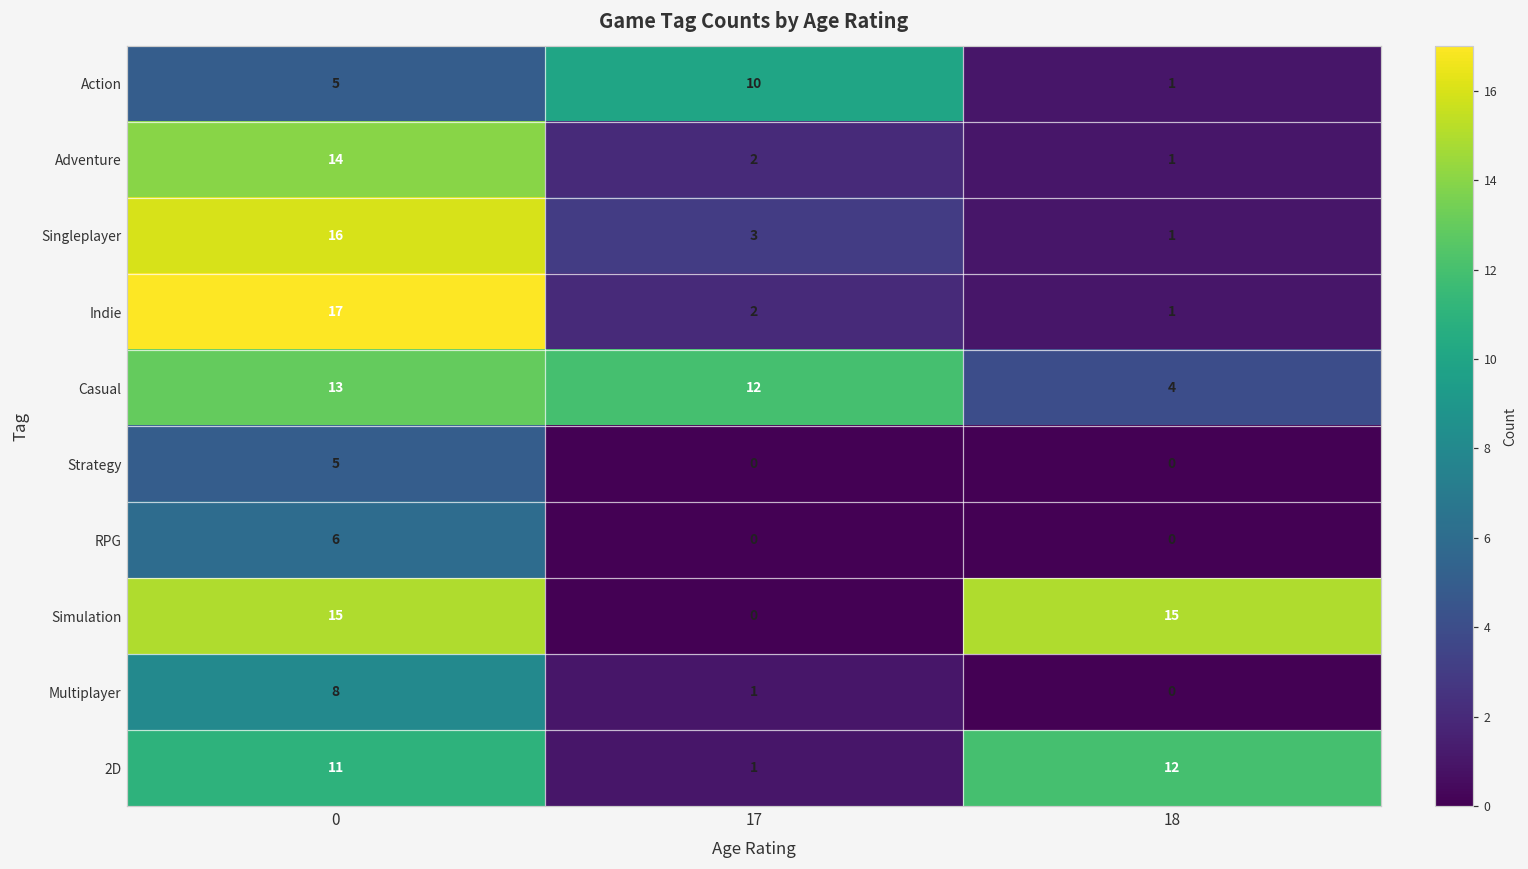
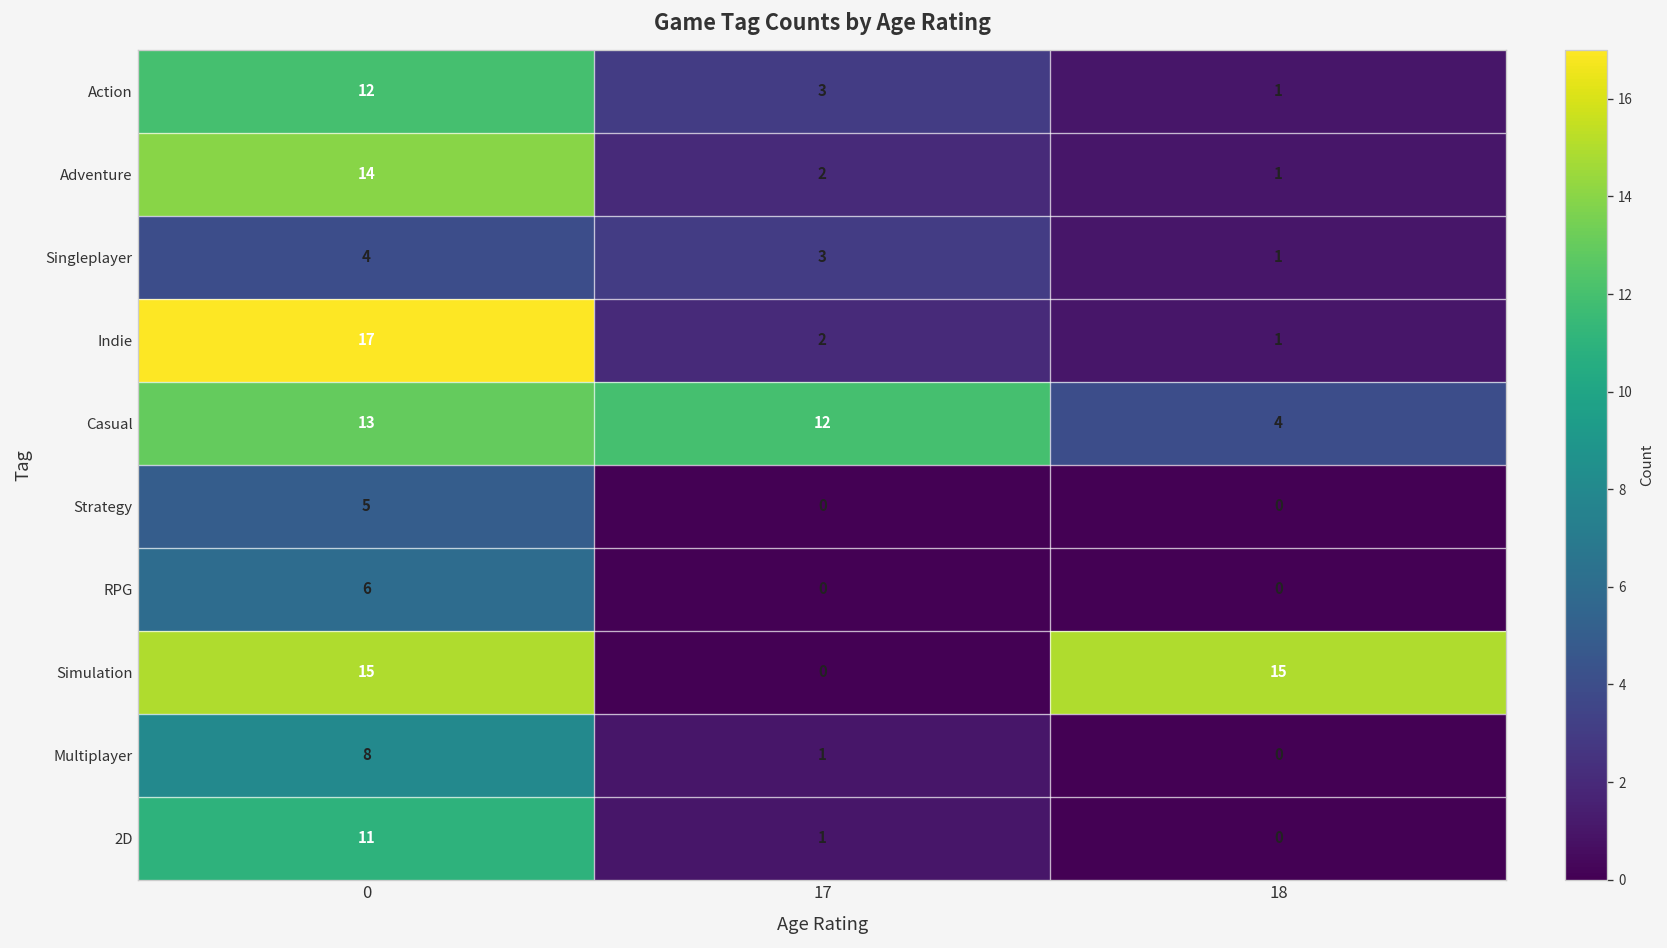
  {
    "Action": {
-     "0": 5,
-     "17": 10,
+     "0": 12,
+     "17": 3,
      "18": 1
    },
    "Adventure": {
      "0": 14,
      "17": 2,
      "18": 1
    },
    "Singleplayer": {
-     "0": 16,
+     "0": 4,
      "17": 3,
      "18": 1
    },
    "Indie": {
      "0": 17,
      "17": 2,
      "18": 1
    },
    "Casual": {
      "0": 13,
      "17": 12,
      "18": 4
    },
    "Strategy": {
      "0": 5,
      "17": 0,
      "18": 0
    },
    "RPG": {
      "0": 6,
      "17": 0,
      "18": 0
    },
    "Simulation": {
      "0": 15,
      "17": 0,
      "18": 15
    },
    "Multiplayer": {
      "0": 8,
      "17": 1,
      "18": 0
    },
    "2D": {
      "0": 11,
      "17": 1,
-     "18": 12
+     "18": 0
    }
  }
